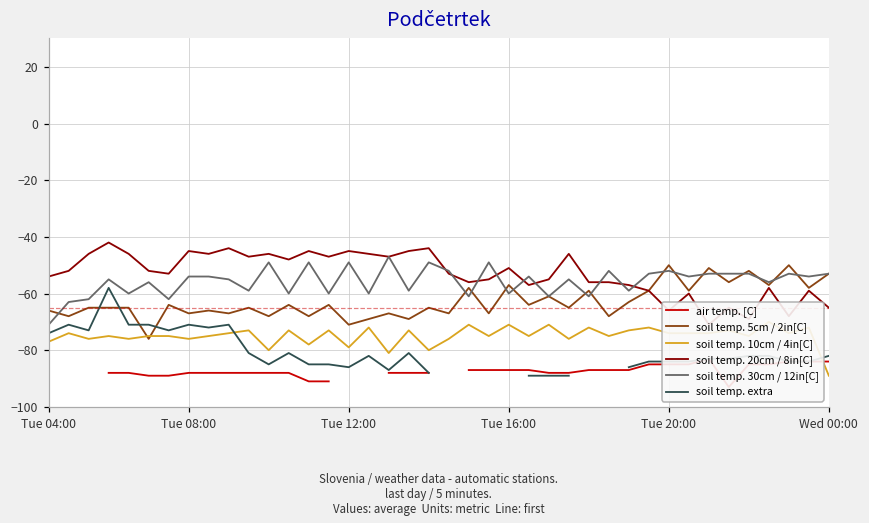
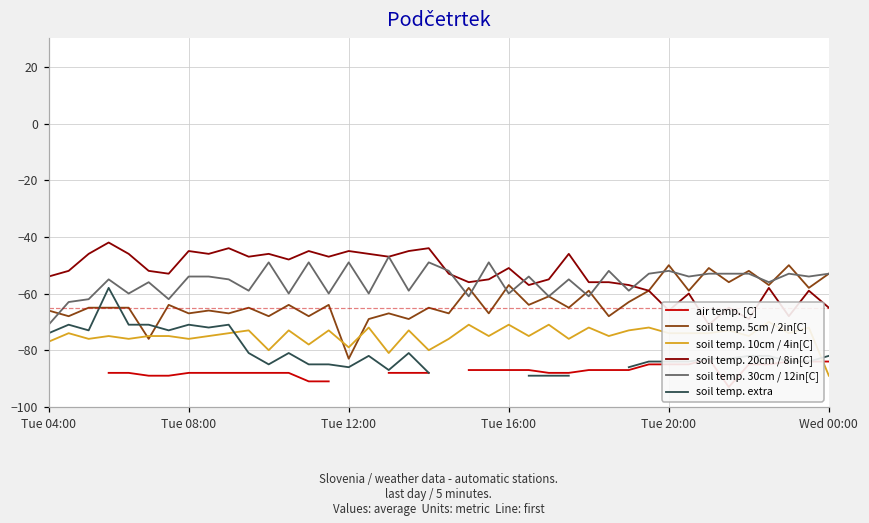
  {
    "air temp. [C]": {
      "Tue 08:00": -88,
      "Tue 16:00": -87,
      "Wed 00:00": -84
    },
    "soil temp. 5cm / 2in[C]": {
      "Tue 04:00": -66,
      "Tue 08:00": -67,
-     "Tue 12:00": -71,
+     "Tue 12:00": -83,
      "Tue 16:00": -57,
      "Tue 20:00": -50
    },
    "soil temp. 10cm / 4in[C]": {
      "Tue 04:00": -77,
      "Tue 08:00": -76,
      "Tue 12:00": -79,
      "Tue 16:00": -71,
      "Wed 00:00": -89
    },
    "soil temp. 20cm / 8in[C]": {
      "Tue 04:00": -54,
      "Tue 08:00": -45,
      "Tue 12:00": -45,
      "Tue 16:00": -51,
      "Wed 00:00": -65
    },
    "soil temp. 30cm / 12in[C]": {
      "Tue 04:00": -71,
      "Tue 08:00": -54,
      "Tue 12:00": -49,
      "Tue 16:00": -60,
      "Tue 20:00": -52
    },
    "soil temp. extra": {
      "Tue 04:00": -74,
      "Tue 08:00": -71,
      "Tue 12:00": -86,
      "Wed 00:00": -82
    }
  }
